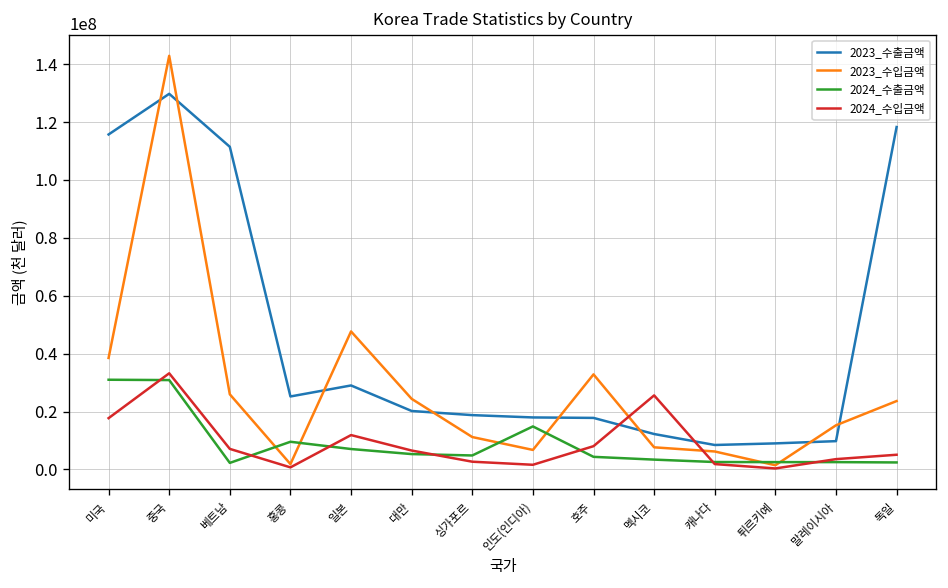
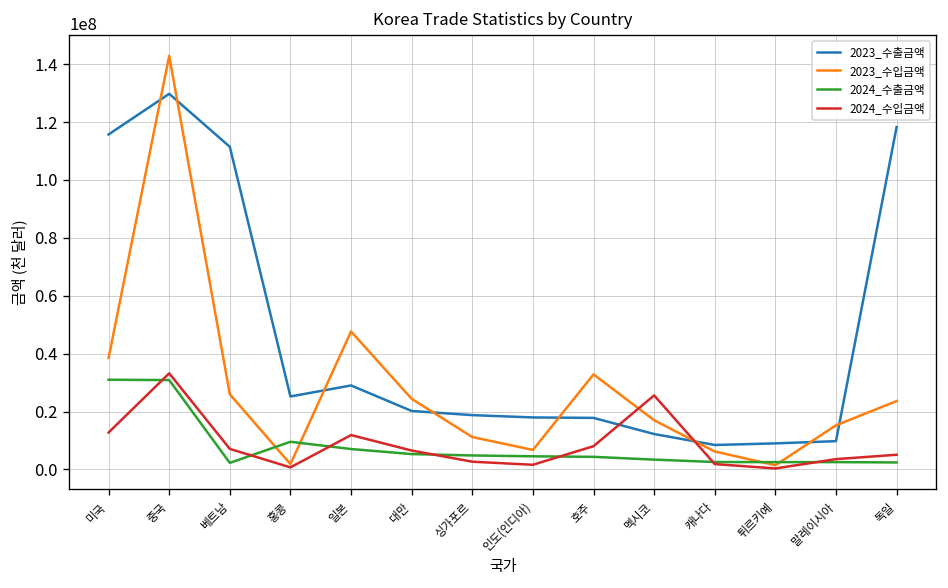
  {
    "2023_수출금액": {
      "미국": 116000000,
      "중국": 130000000,
      "베트남": 111000000,
      "홍콩": 25000000,
      "일본": 29000000,
      "대만": 20000000,
      "싱가포르": 19000000,
      "인도(인디아)": 18000000,
      "호주": 18000000,
      "멕시코": 12000000,
      "캐나다": 8000000,
      "튀르키예": 9000000,
      "말레이시아": 10000000,
      "독일": 118000000
    },
    "2023_수입금액": {
      "미국": 38000000,
      "중국": 143000000,
      "베트남": 26000000,
      "홍콩": 2000000,
      "일본": 48000000,
      "대만": 24000000,
      "싱가포르": 11000000,
      "인도(인디아)": 7000000,
      "호주": 33000000,
-     "멕시코": 8000000,
+     "멕시코": 17000000,
      "캐나다": 6000000,
      "튀르키예": 1000000,
      "말레이시아": 15000000,
      "독일": 24000000
    },
    "2024_수출금액": {
      "미국": 31000000,
      "중국": 31000000,
      "베트남": 2000000,
      "홍콩": 10000000,
      "일본": 7000000,
      "대만": 5000000,
      "싱가포르": 5000000,
-     "인도(인디아)": 15000000,
+     "인도(인디아)": 5000000,
      "호주": 4000000,
      "멕시코": 3000000,
      "튀르키예": 3000000,
      "독일": 2000000
    },
    "2024_수입금액": {
-     "미국": 18000000,
+     "미국": 13000000,
      "중국": 33000000,
      "베트남": 7000000,
      "홍콩": 1000000,
      "일본": 12000000,
      "대만": 7000000,
      "싱가포르": 3000000,
      "인도(인디아)": 2000000,
      "호주": 8000000,
      "멕시코": 26000000,
      "튀르키예": 0,
      "독일": 5000000
    }
  }
